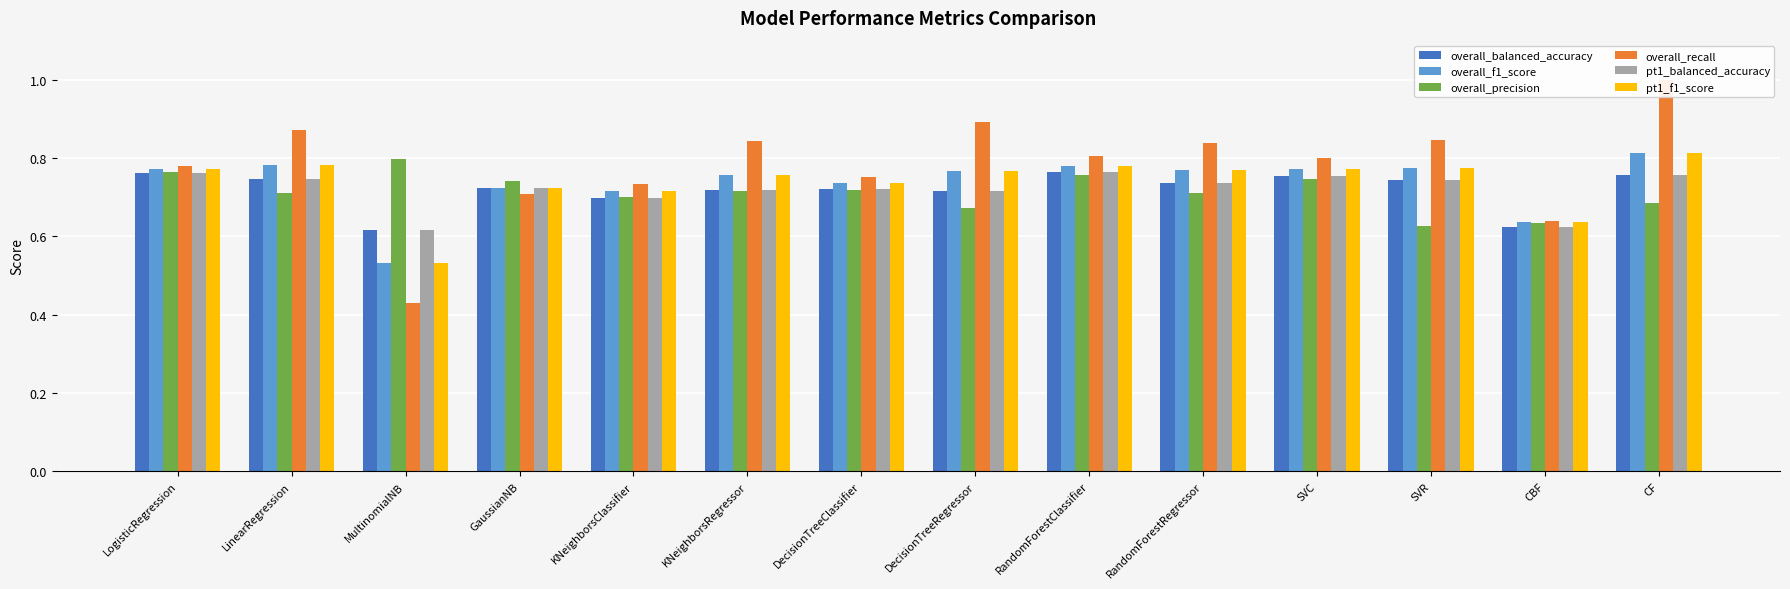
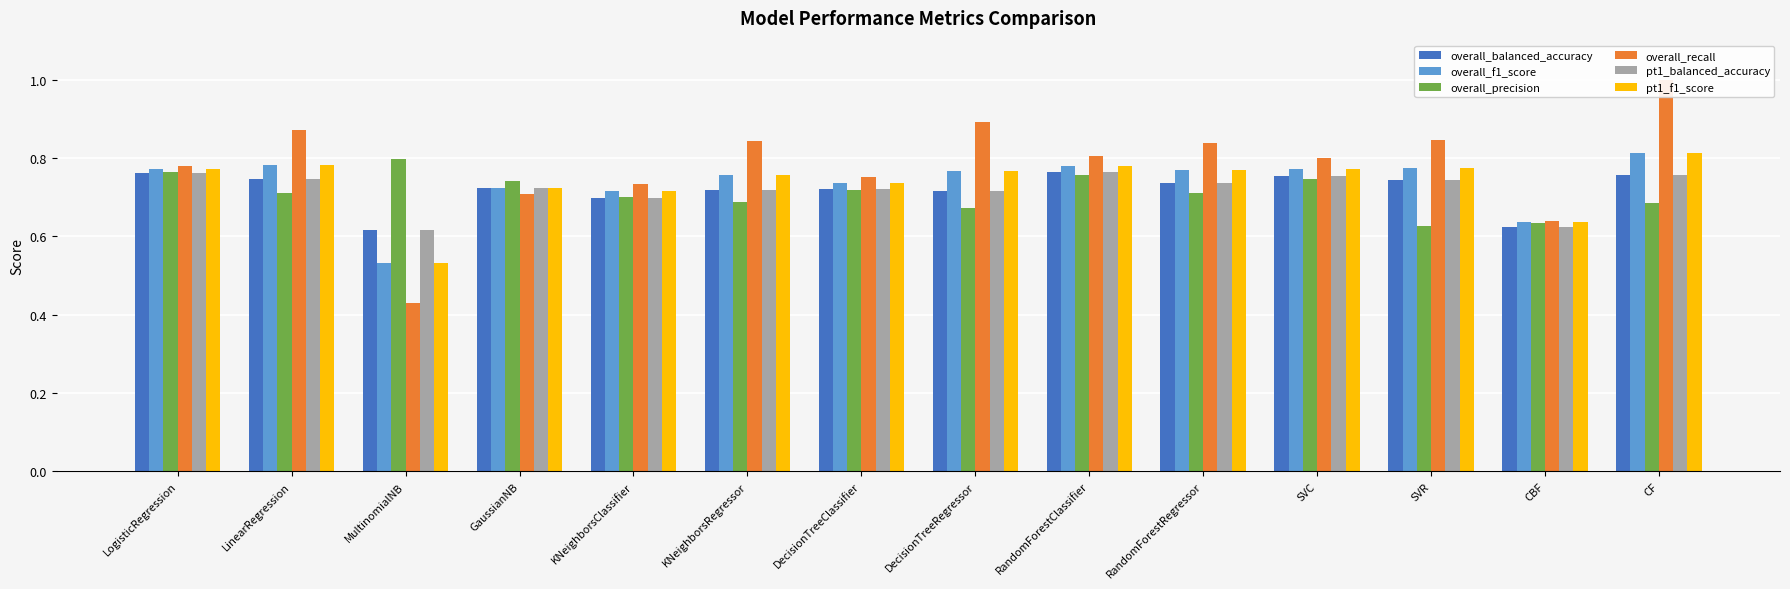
  {
    "overall_precision": {
      "LogisticRegression": 0.77,
      "LinearRegression": 0.71,
      "MultinomialNB": 0.80,
      "GaussianNB": 0.74,
      "KNeighborsClassifier": 0.70,
-     "KNeighborsRegressor": 0.72,
+     "KNeighborsRegressor": 0.69,
      "DecisionTreeClassifier": 0.72,
      "DecisionTreeRegressor": 0.67,
      "RandomForestClassifier": 0.76,
      "RandomForestRegressor": 0.71,
      "SVC": 0.75,
      "SVR": 0.63,
      "CBF": 0.63,
      "CF": 0.69
    },
    "overall_recall": {
      "LogisticRegression": 0.78,
      "LinearRegression": 0.87,
      "MultinomialNB": 0.43,
      "GaussianNB": 0.71,
      "KNeighborsClassifier": 0.73,
      "KNeighborsRegressor": 0.84,
      "DecisionTreeClassifier": 0.75,
      "DecisionTreeRegressor": 0.89,
      "RandomForestClassifier": 0.80,
      "RandomForestRegressor": 0.84,
      "SVC": 0.80,
      "SVR": 0.85,
      "CBF": 0.64
    },
    "pt1_balanced_accuracy": {
      "LogisticRegression": 0.76,
      "LinearRegression": 0.75,
      "MultinomialNB": 0.62,
      "GaussianNB": 0.72,
      "KNeighborsClassifier": 0.70,
      "KNeighborsRegressor": 0.72,
      "DecisionTreeClassifier": 0.72,
      "DecisionTreeRegressor": 0.72,
      "RandomForestClassifier": 0.76,
      "RandomForestRegressor": 0.74,
      "SVC": 0.75,
      "SVR": 0.74,
      "CBF": 0.62,
      "CF": 0.76
    },
    "pt1_f1_score": {
      "LogisticRegression": 0.77,
      "LinearRegression": 0.78,
      "MultinomialNB": 0.53,
      "GaussianNB": 0.72,
      "KNeighborsClassifier": 0.72,
      "KNeighborsRegressor": 0.76,
      "DecisionTreeClassifier": 0.74,
      "DecisionTreeRegressor": 0.77,
      "RandomForestClassifier": 0.78,
      "RandomForestRegressor": 0.77,
      "SVC": 0.77,
      "SVR": 0.78,
      "CBF": 0.64,
      "CF": 0.81
    }
  }
